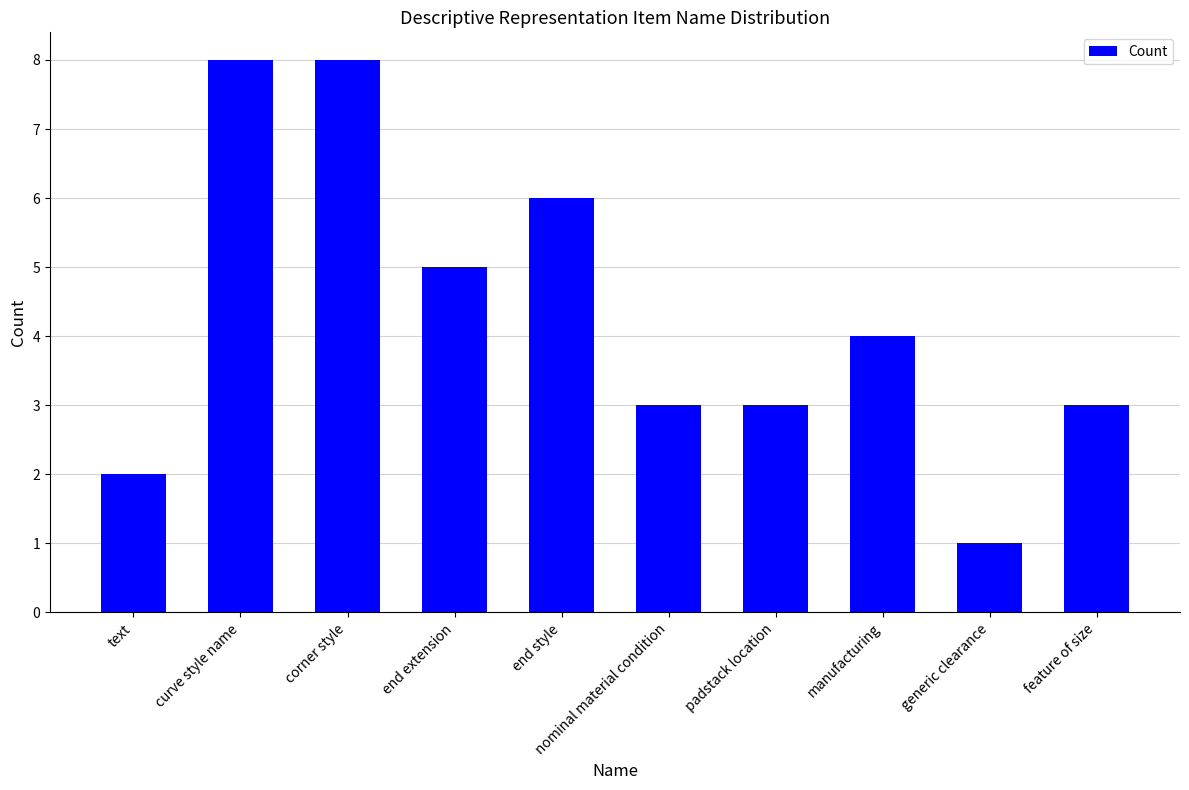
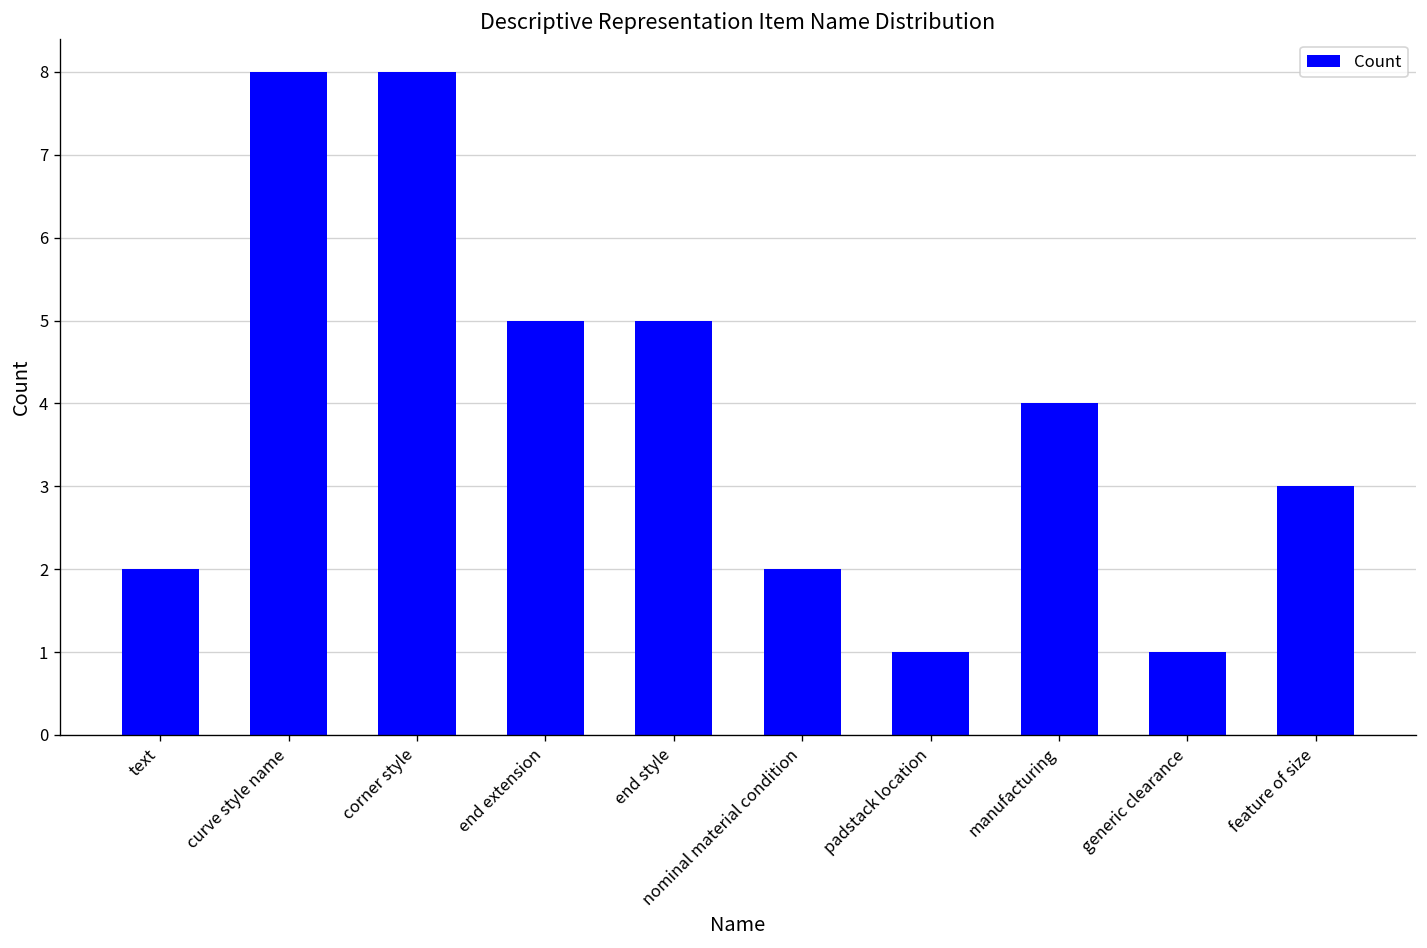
  {
    "text": 2,
    "curve style name": 8,
    "corner style": 8,
    "end extension": 5,
-   "end style": 6,
-   "nominal material condition": 3,
-   "padstack location": 3,
+   "end style": 5,
+   "nominal material condition": 2,
+   "padstack location": 1,
    "manufacturing": 4,
    "generic clearance": 1,
    "feature of size": 3
  }
